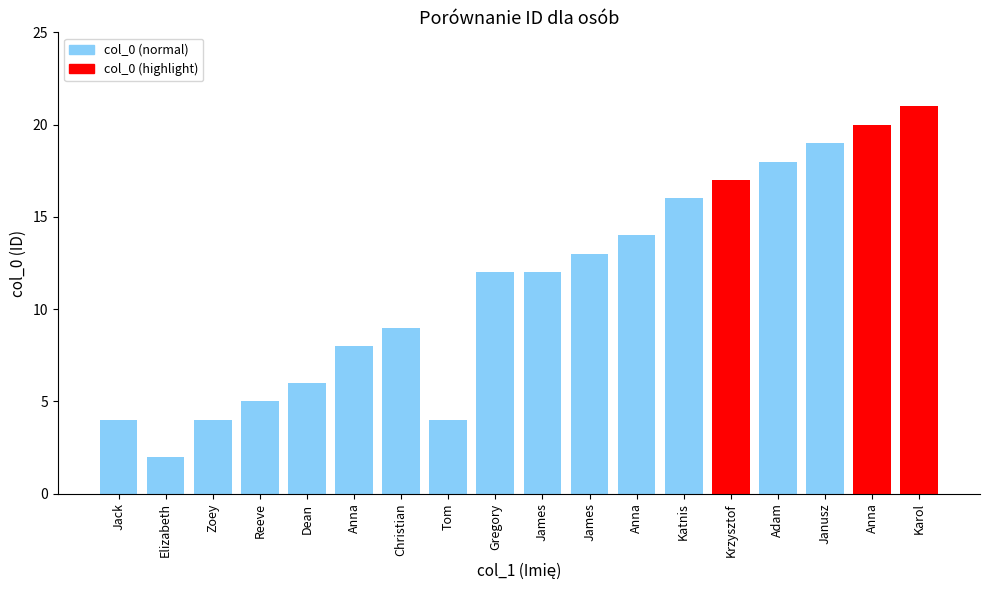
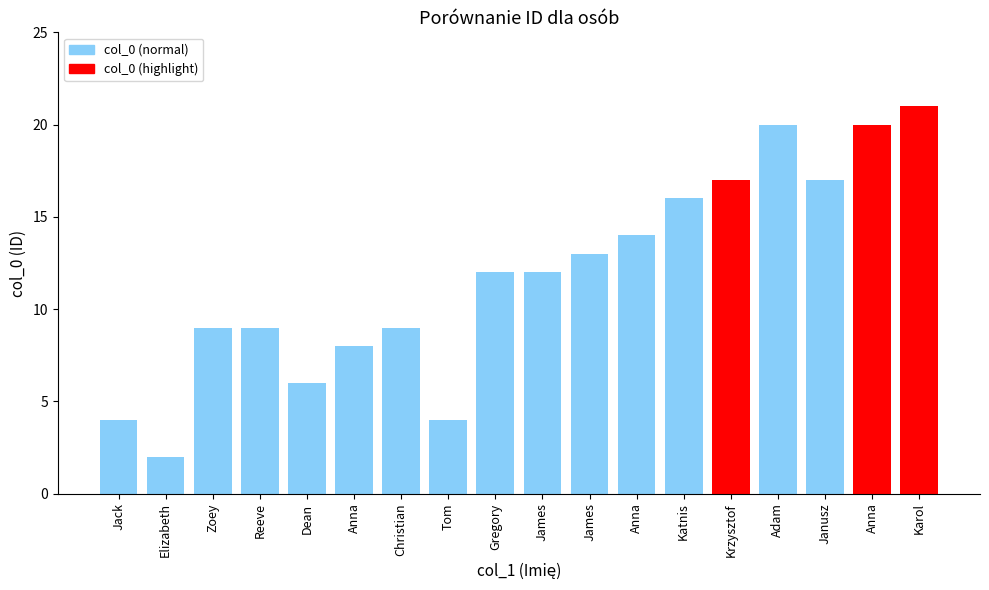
  {
    "Jack": 4,
    "Elizabeth": 2,
-   "Zoey": 4,
-   "Reeve": 5,
+   "Zoey": 9,
+   "Reeve": 9,
    "Dean": 6,
    "Christian": 9,
    "Tom": 4,
    "Gregory": 12,
    "Katnis": 16,
    "Krzysztof": 17,
-   "Adam": 18,
-   "Janusz": 19,
+   "Adam": 20,
+   "Janusz": 17,
    "Karol": 21
  }
